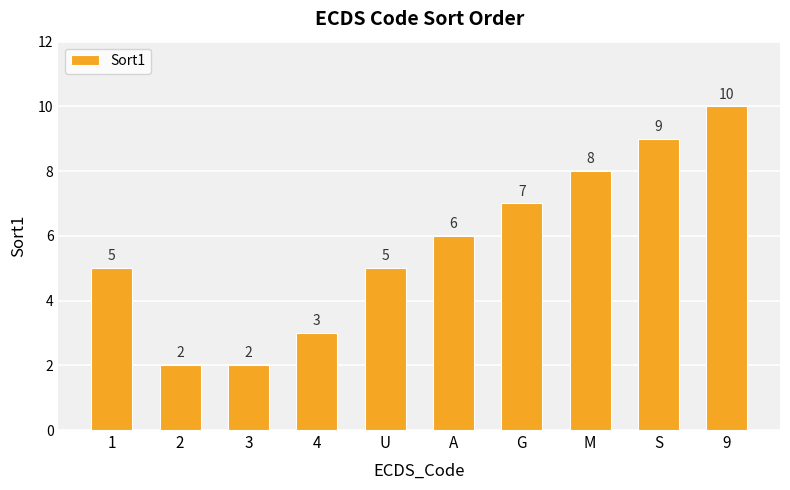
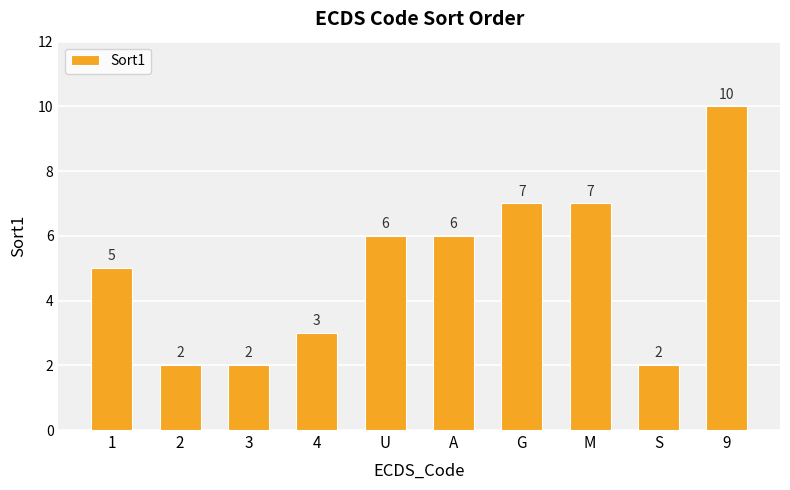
  {
    "1": 5,
    "2": 2,
    "3": 2,
    "4": 3,
-   "U": 5,
+   "U": 6,
    "A": 6,
    "G": 7,
-   "M": 8,
-   "S": 9,
+   "M": 7,
+   "S": 2,
    "9": 10
  }
